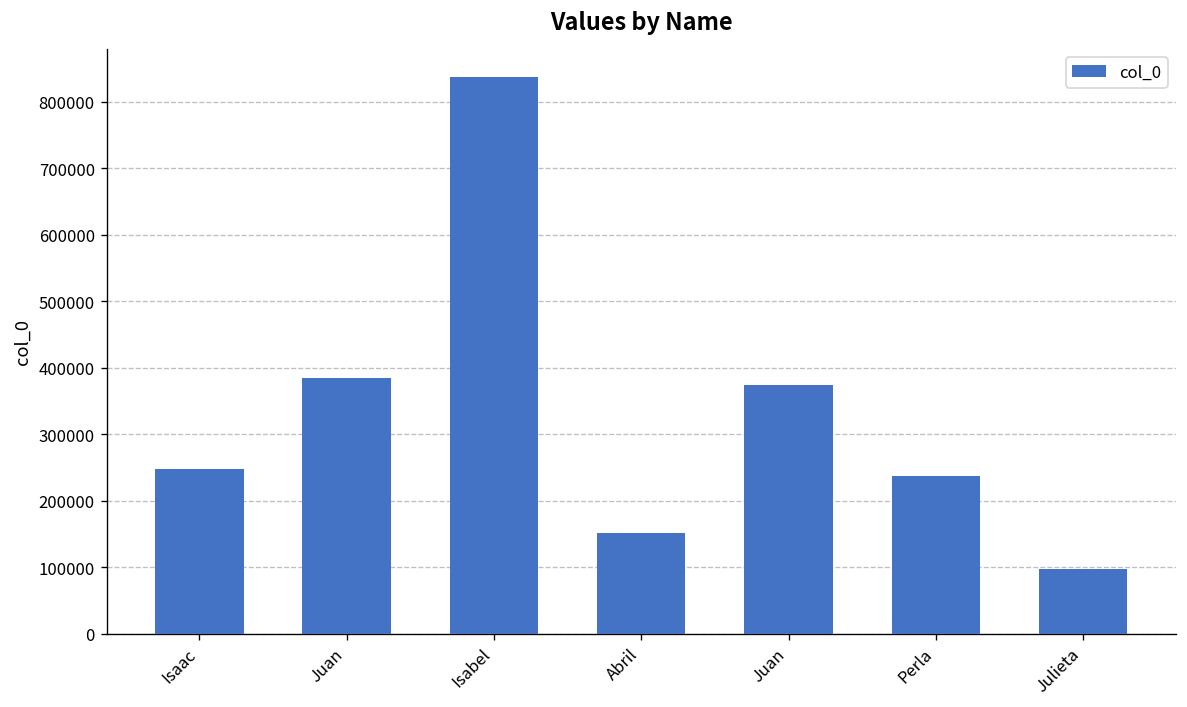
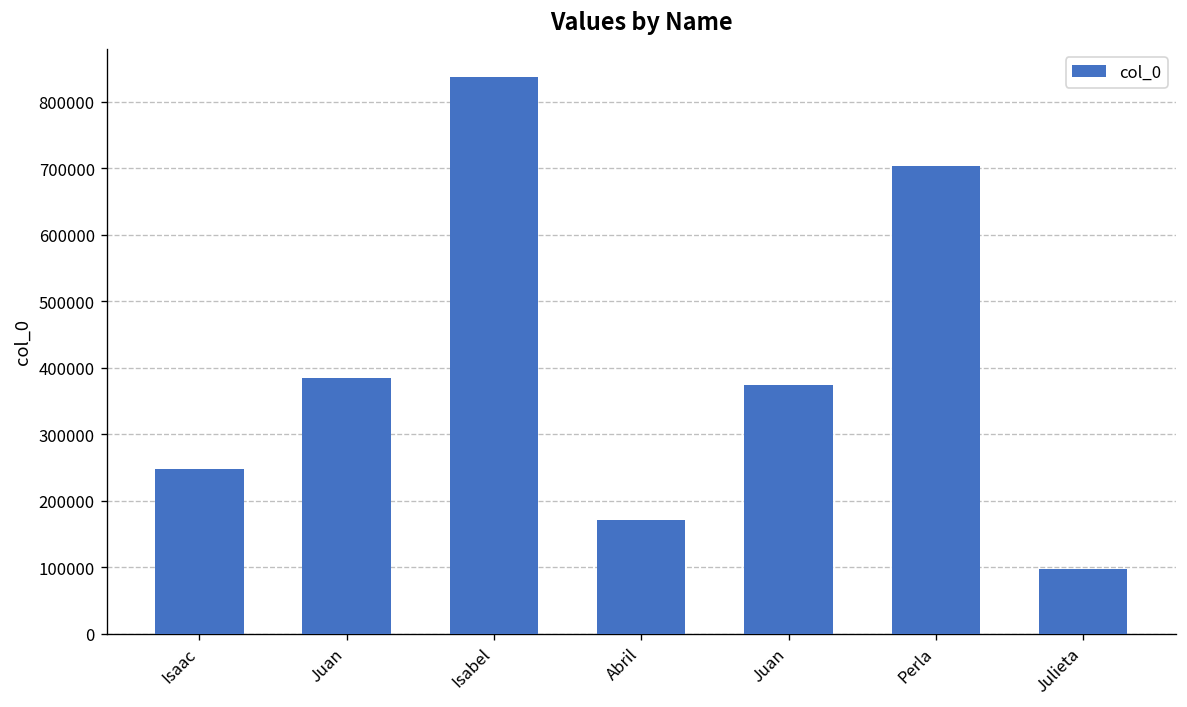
  {
    "Isaac": 250000,
    "Isabel": 840000,
-   "Abril": 150000,
-   "Perla": 240000,
+   "Abril": 170000,
+   "Perla": 700000,
    "Julieta": 100000
  }
